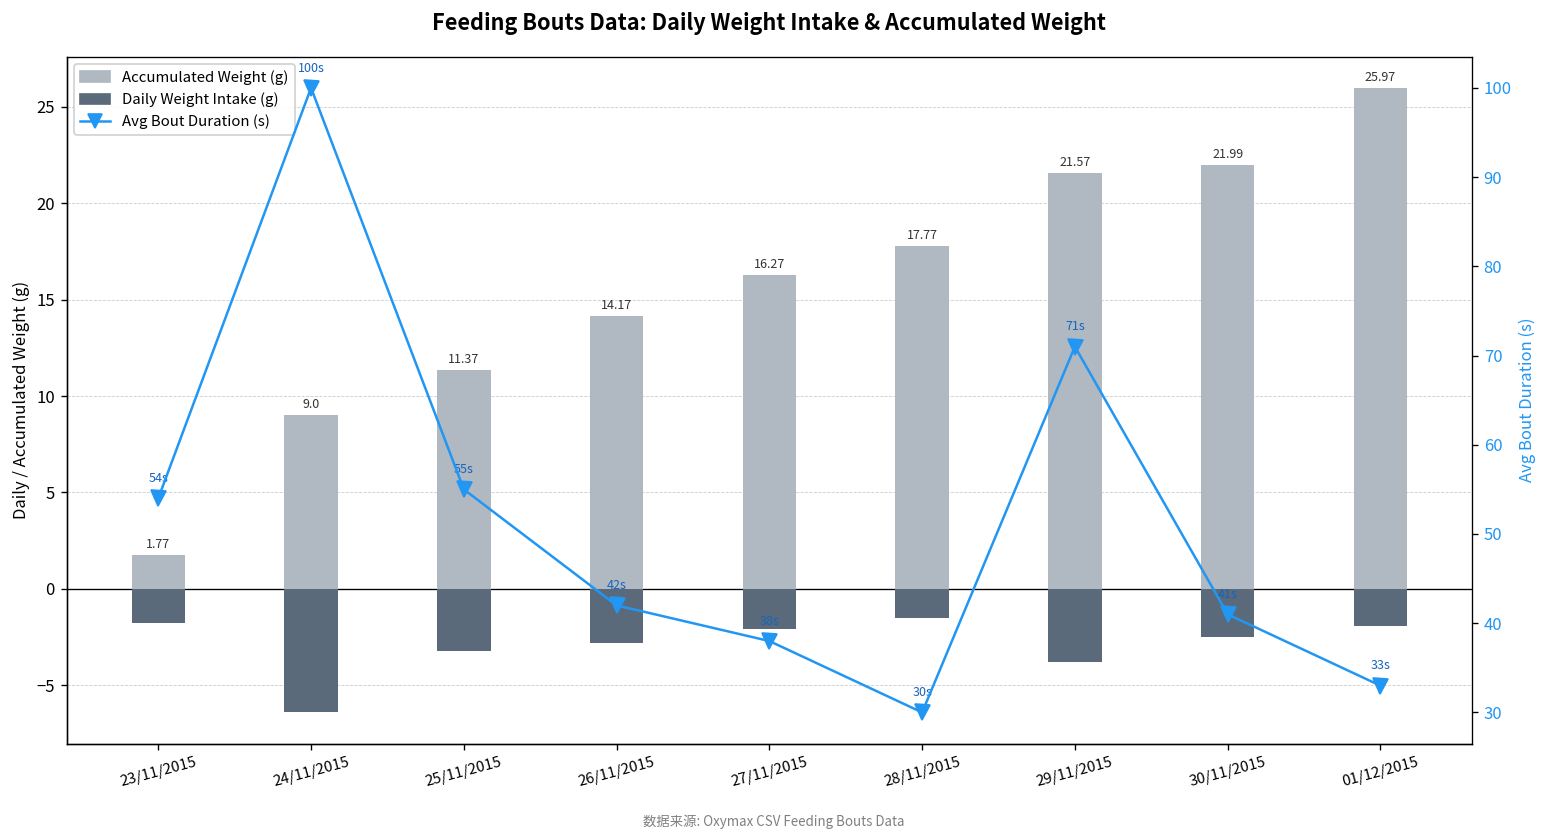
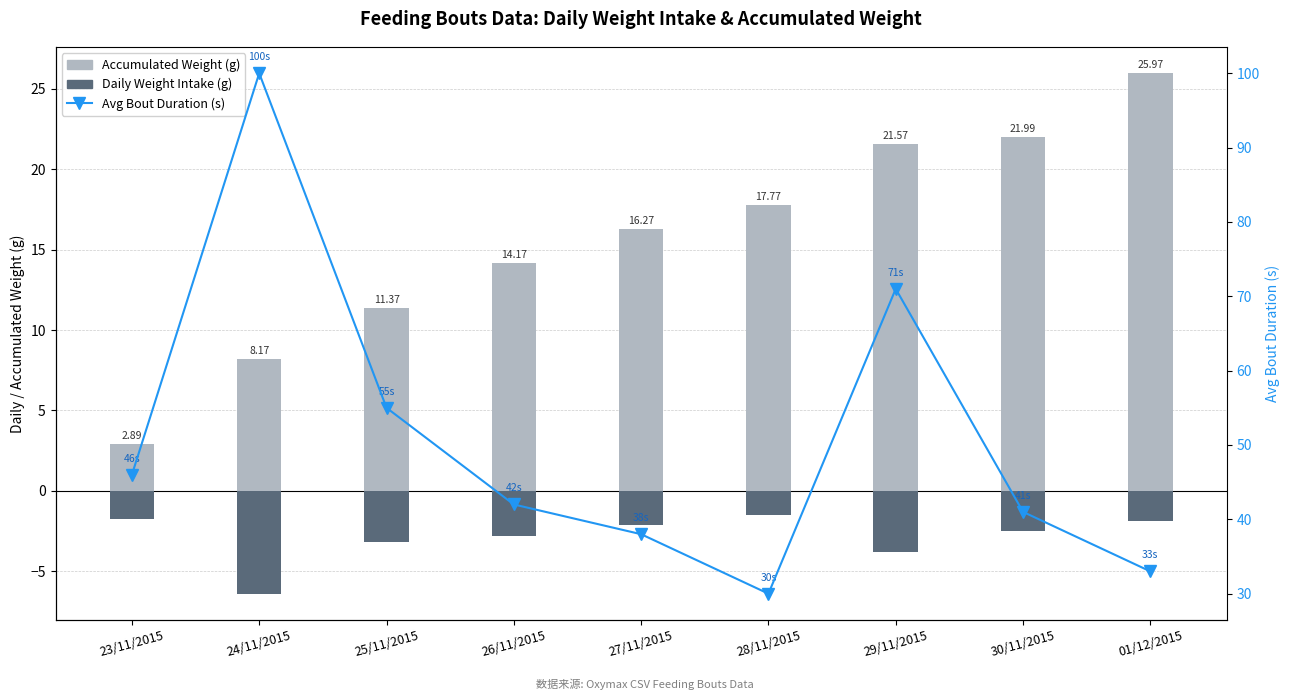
  {
    "Accumulated Weight (g)": {
-     "23/11/2015": "1.77",
-     "24/11/2015": "9.0",
+     "23/11/2015": "2.89",
+     "24/11/2015": "8.17",
      "25/11/2015": "11.37",
      "26/11/2015": "14.17",
      "27/11/2015": "16.27",
      "28/11/2015": "17.77",
      "29/11/2015": "21.57",
      "30/11/2015": "21.99",
      "01/12/2015": "25.97"
    },
    "Avg Bout Duration (s)": {
-     "23/11/2015": "54s",
+     "23/11/2015": "46s",
      "24/11/2015": "100s",
      "25/11/2015": "55s",
      "26/11/2015": "42s",
      "27/11/2015": "38s",
      "28/11/2015": "30s",
      "29/11/2015": "71s",
      "30/11/2015": "41s",
      "01/12/2015": "33s"
    }
  }
